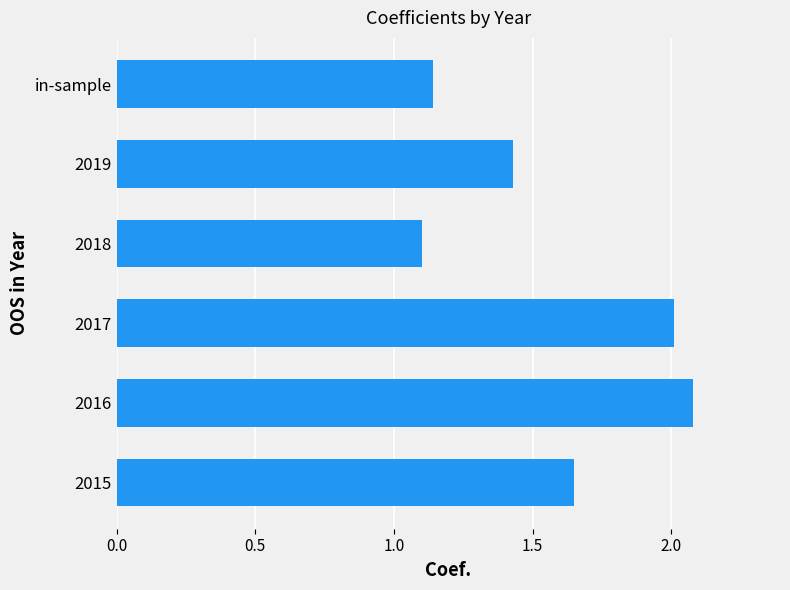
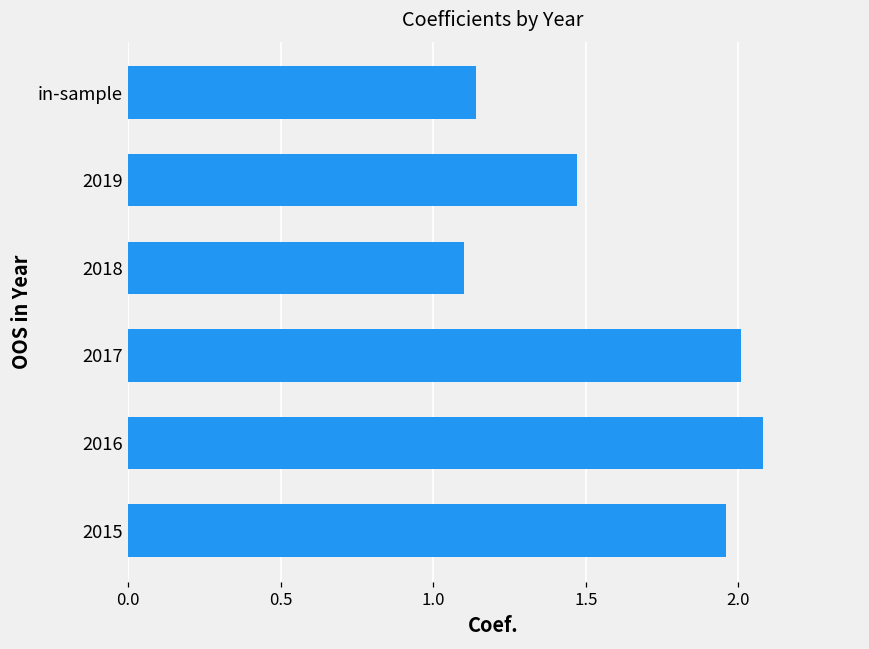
  {
    "in-sample": 1.14,
-   "2019": 1.43,
+   "2019": 1.47,
    "2018": 1.10,
    "2017": 2.01,
    "2016": 2.08,
-   "2015": 1.65
+   "2015": 1.96
  }
